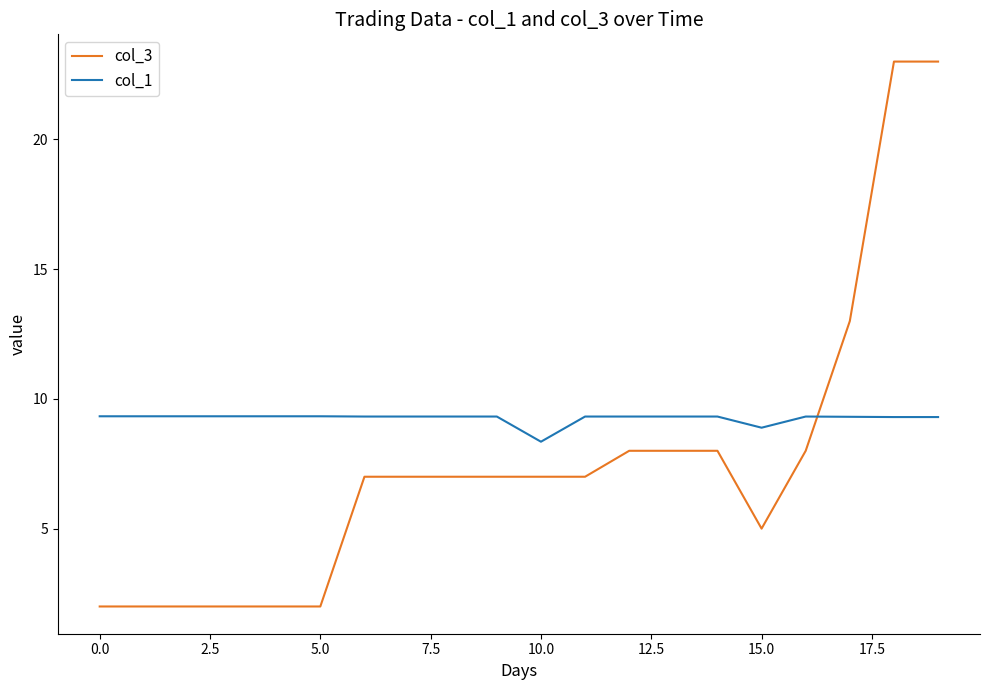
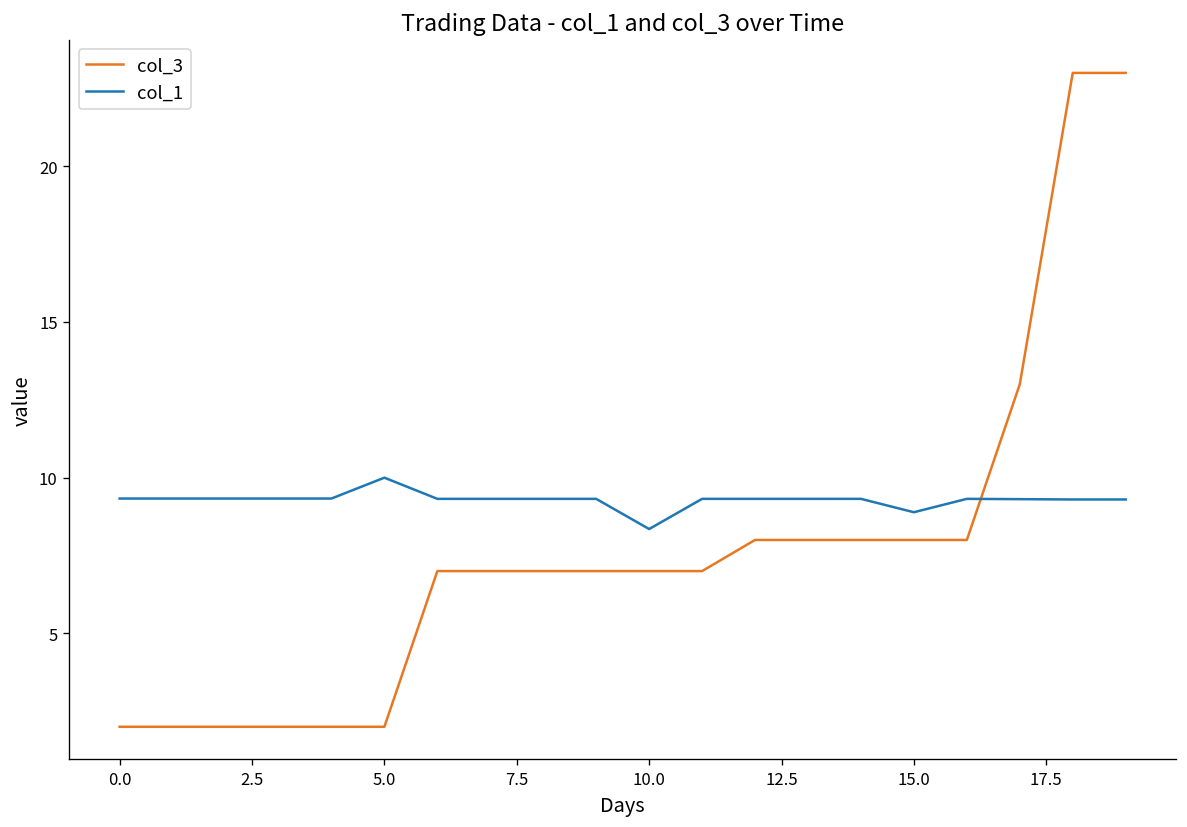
  {
    "col_3": {
      "0.0": 2,
      "5.0": 2,
      "10.0": 7,
-     "15.0": 5
+     "15.0": 8
    },
    "col_1": {
      "0.0": 9.3,
-     "5.0": 9.3,
+     "5.0": 10.0,
      "10.0": 8.4,
      "15.0": 8.9
    }
  }
